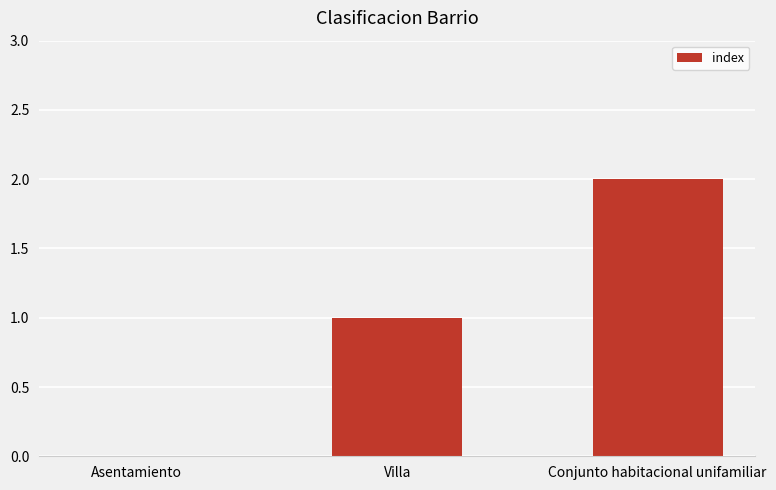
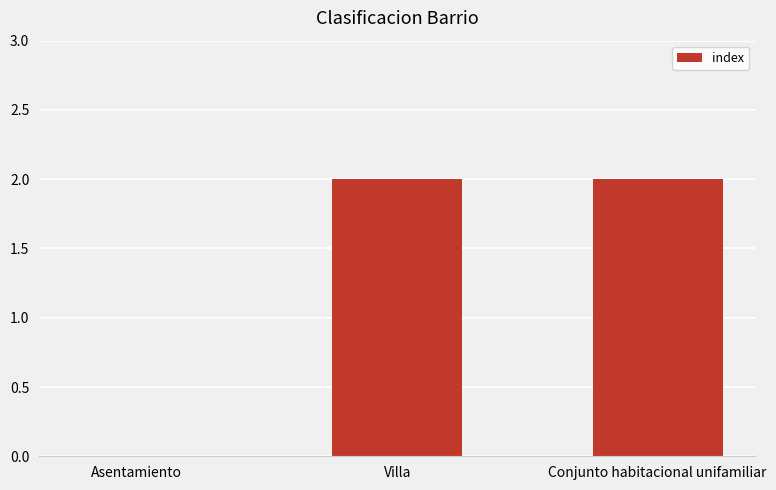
  {
    "Asentamiento": 0,
-   "Villa": 1,
+   "Villa": 2,
    "Conjunto habitacional unifamiliar": 2
  }
